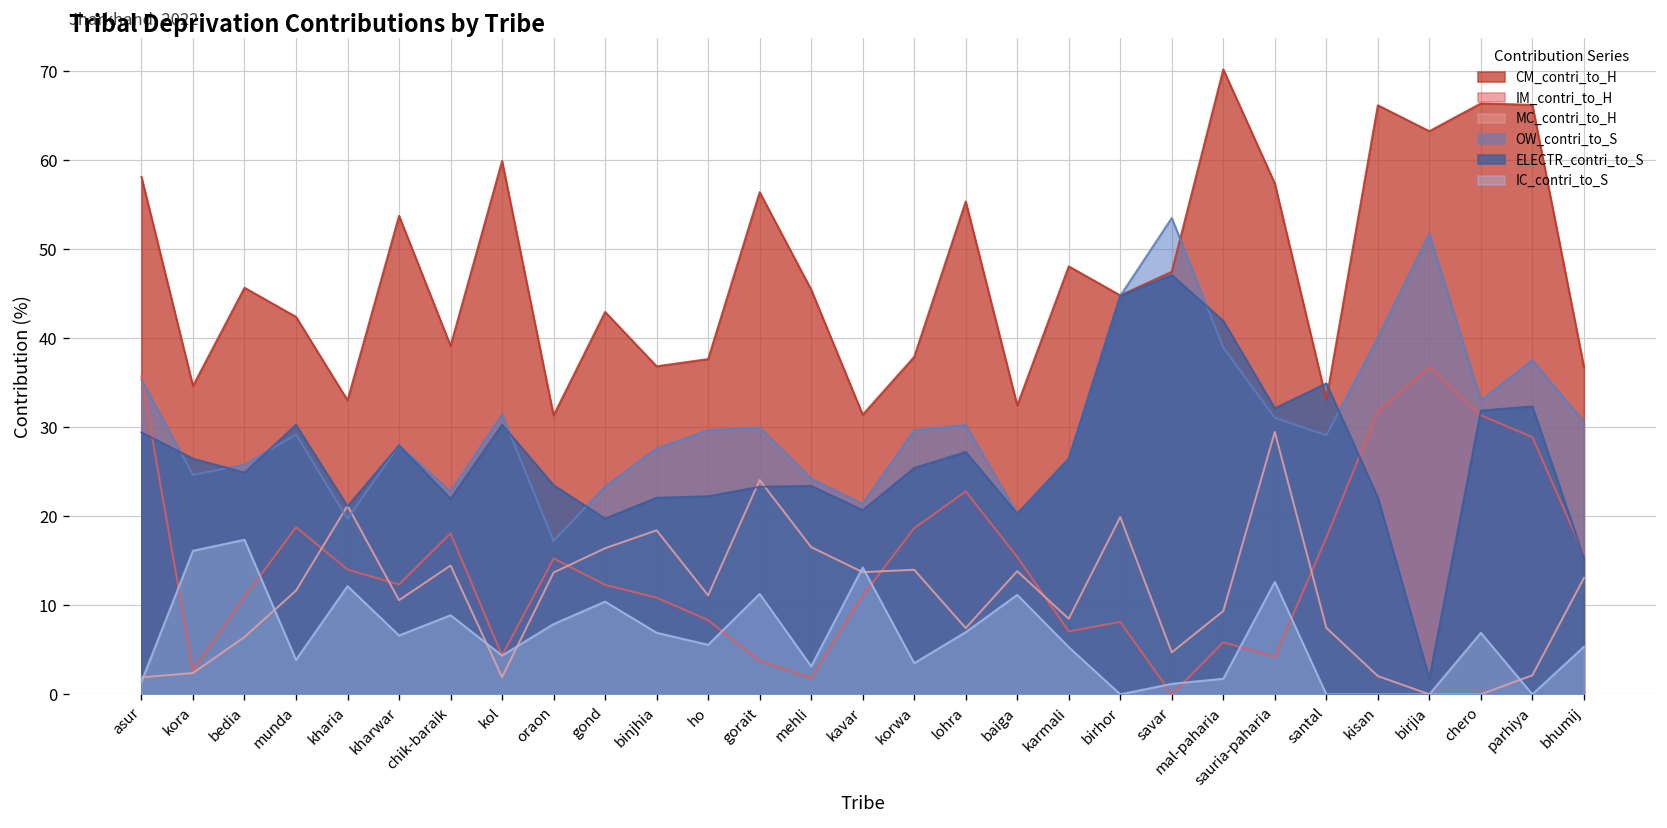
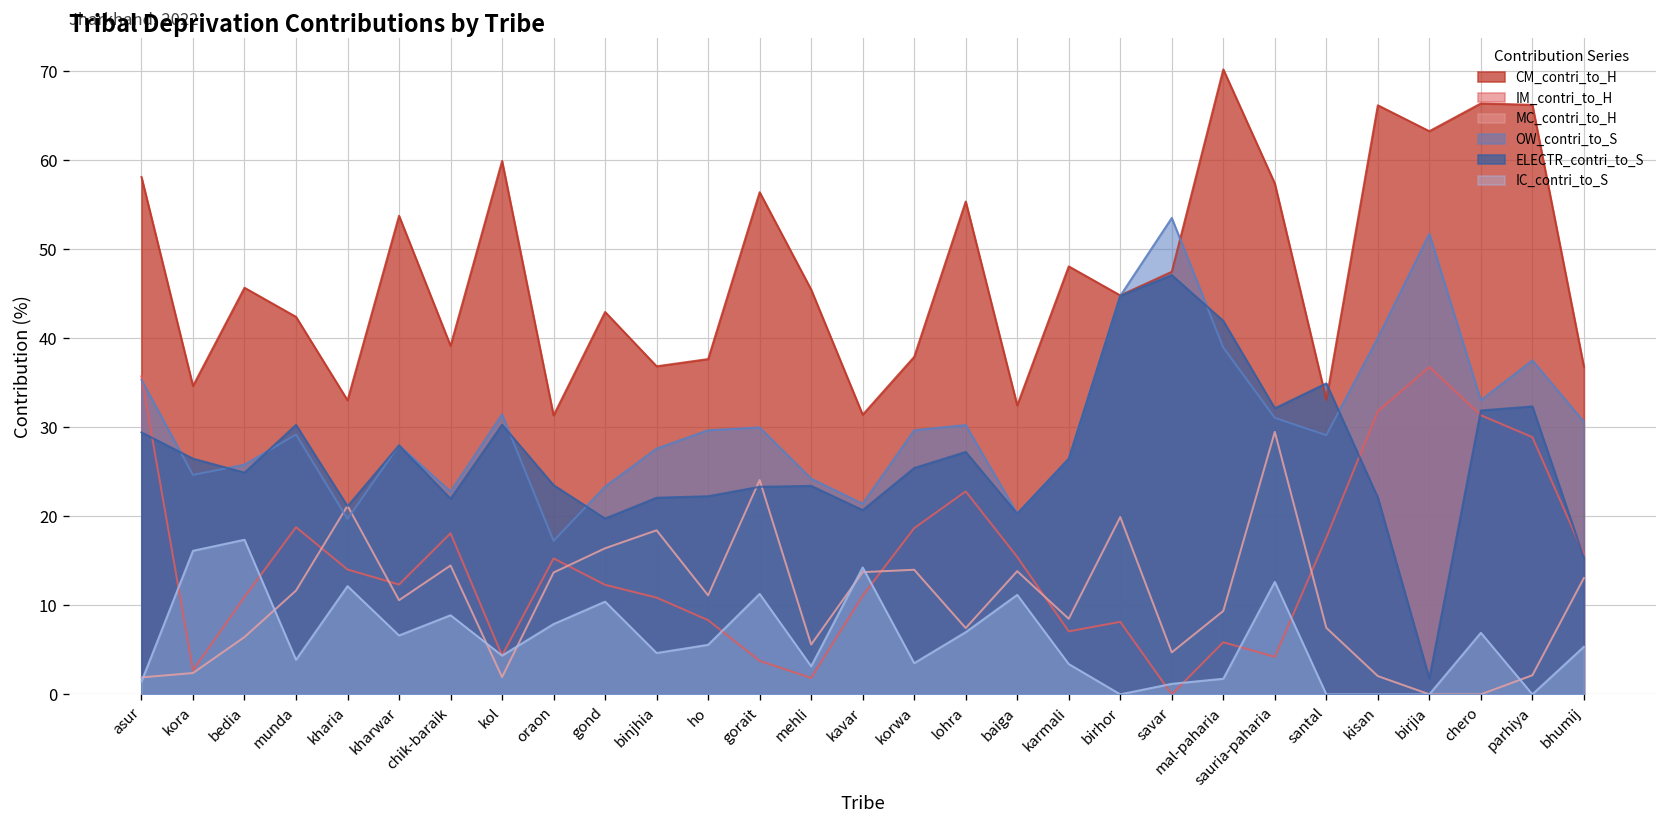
  {
    "CM_contri_to_H": {
      "asur": 58,
      "kora": 35,
      "bedia": 46,
      "munda": 42,
      "kharia": 33,
      "kharwar": 54,
      "chik-baraik": 39,
      "kol": 60,
      "oraon": 31,
      "gond": 43,
      "binjhia": 37,
      "ho": 38,
      "gorait": 56,
      "mehli": 45,
      "kavar": 31,
      "korwa": 38,
      "lohra": 55,
      "baiga": 32,
      "karmali": 48,
      "savar": 47,
      "mal-paharia": 70,
      "sauria-paharia": 57,
      "santal": 33,
      "kisan": 66,
      "birjia": 63,
      "chero": 66,
      "parhiya": 66,
      "bhumij": 37
    },
    "IM_contri_to_H": {
      "asur": 36,
      "bedia": 11,
      "munda": 19,
      "kharia": 14,
      "kharwar": 12,
      "chik-baraik": 18,
      "oraon": 15,
      "gond": 12,
      "binjhia": 11,
      "ho": 8,
      "gorait": 4,
      "mehli": 2,
      "kavar": 11,
      "korwa": 19,
      "lohra": 23,
      "baiga": 15,
      "karmali": 7,
      "birhor": 8,
      "savar": 0,
      "mal-paharia": 6,
      "sauria-paharia": 4,
      "santal": 18,
      "kisan": 32,
      "birjia": 37,
      "chero": 31,
      "parhiya": 29,
      "bhumij": 16
    },
    "MC_contri_to_H": {
      "asur": 2,
      "bedia": 6,
      "munda": 12,
      "kharwar": 11,
      "chik-baraik": 14,
      "kol": 2,
      "oraon": 14,
      "gond": 16,
      "binjhia": 18,
      "ho": 11,
      "gorait": 24,
-     "mehli": 17,
+     "mehli": 6,
      "kavar": 14,
      "korwa": 14,
      "lohra": 7,
      "baiga": 14,
      "karmali": 8,
      "birhor": 20,
      "savar": 5,
      "mal-paharia": 9,
      "sauria-paharia": 29,
      "santal": 7,
      "kisan": 2,
      "chero": 0,
      "parhiya": 2,
      "bhumij": 13
    },
    "IC_contri_to_S": {
      "asur": 1,
      "kora": 16,
      "bedia": 17,
      "munda": 4,
      "kharia": 12,
      "kharwar": 7,
      "chik-baraik": 9,
      "oraon": 8,
      "gond": 10,
-     "binjhia": 7,
+     "binjhia": 5,
      "ho": 6,
      "gorait": 11,
      "mehli": 3,
      "kavar": 14,
      "korwa": 4,
      "lohra": 7,
      "baiga": 11,
-     "karmali": 5,
+     "karmali": 3,
      "birhor": 0,
      "savar": 1,
      "mal-paharia": 2,
      "sauria-paharia": 13,
      "santal": 0,
      "kisan": 0,
      "chero": 7,
      "parhiya": 0,
      "bhumij": 5
    }
  }
